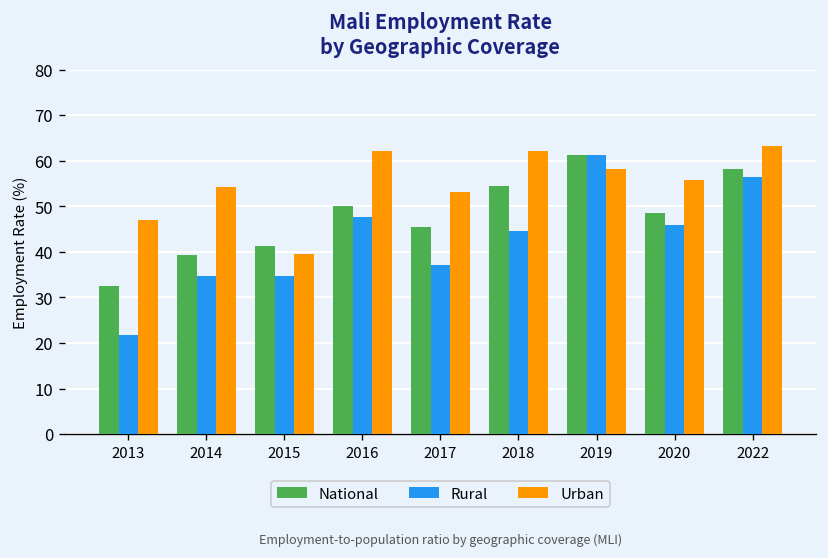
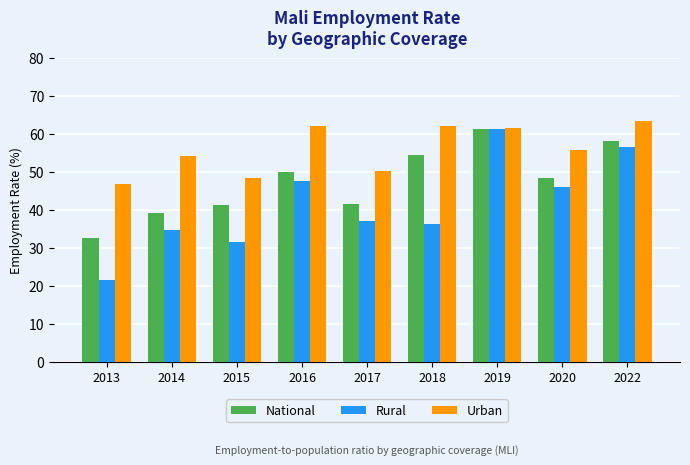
  {
    "National": {
      "2013": 33,
      "2014": 39,
      "2015": 41,
      "2016": 50,
-     "2017": 45,
+     "2017": 41,
      "2018": 54,
      "2019": 61,
      "2020": 48,
      "2022": 58
    },
    "Rural": {
      "2013": 22,
      "2014": 35,
-     "2015": 35,
+     "2015": 32,
      "2016": 48,
      "2017": 37,
-     "2018": 45,
+     "2018": 36,
      "2019": 61,
      "2020": 46,
      "2022": 56
    },
    "Urban": {
      "2013": 47,
      "2014": 54,
-     "2015": 40,
+     "2015": 48,
      "2016": 62,
-     "2017": 53,
+     "2017": 50,
      "2018": 62,
-     "2019": 58,
+     "2019": 62,
      "2020": 56,
      "2022": 63
    }
  }
